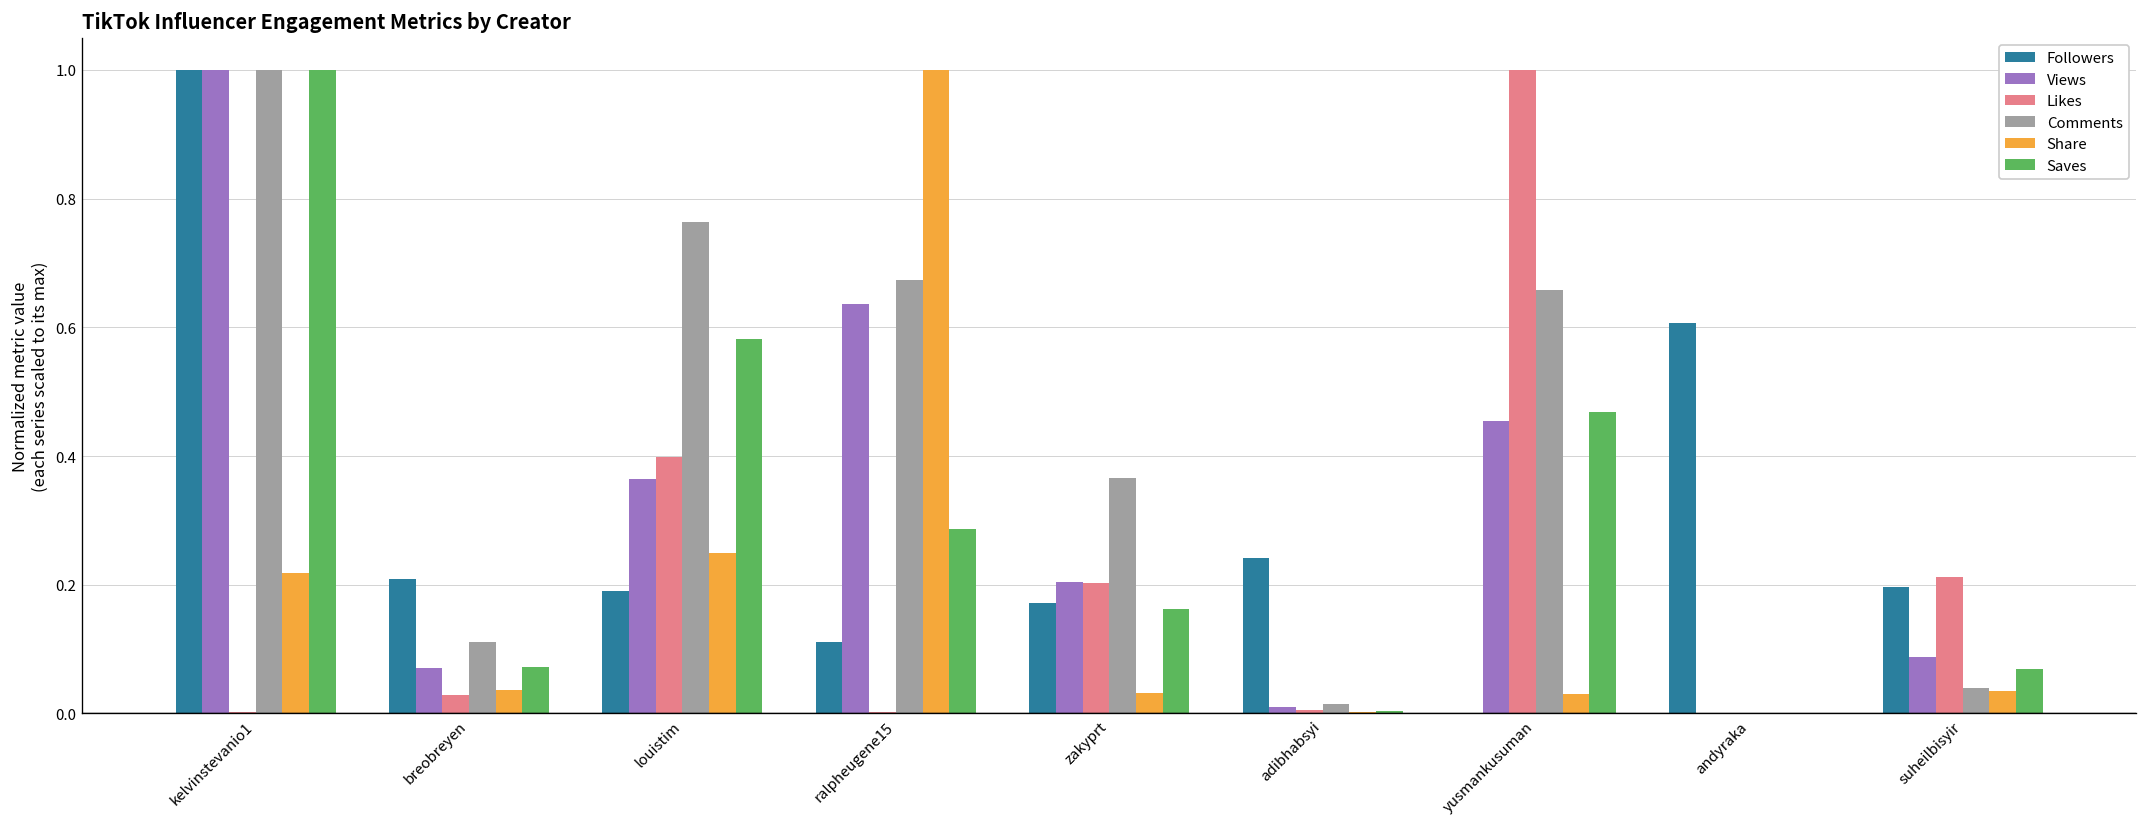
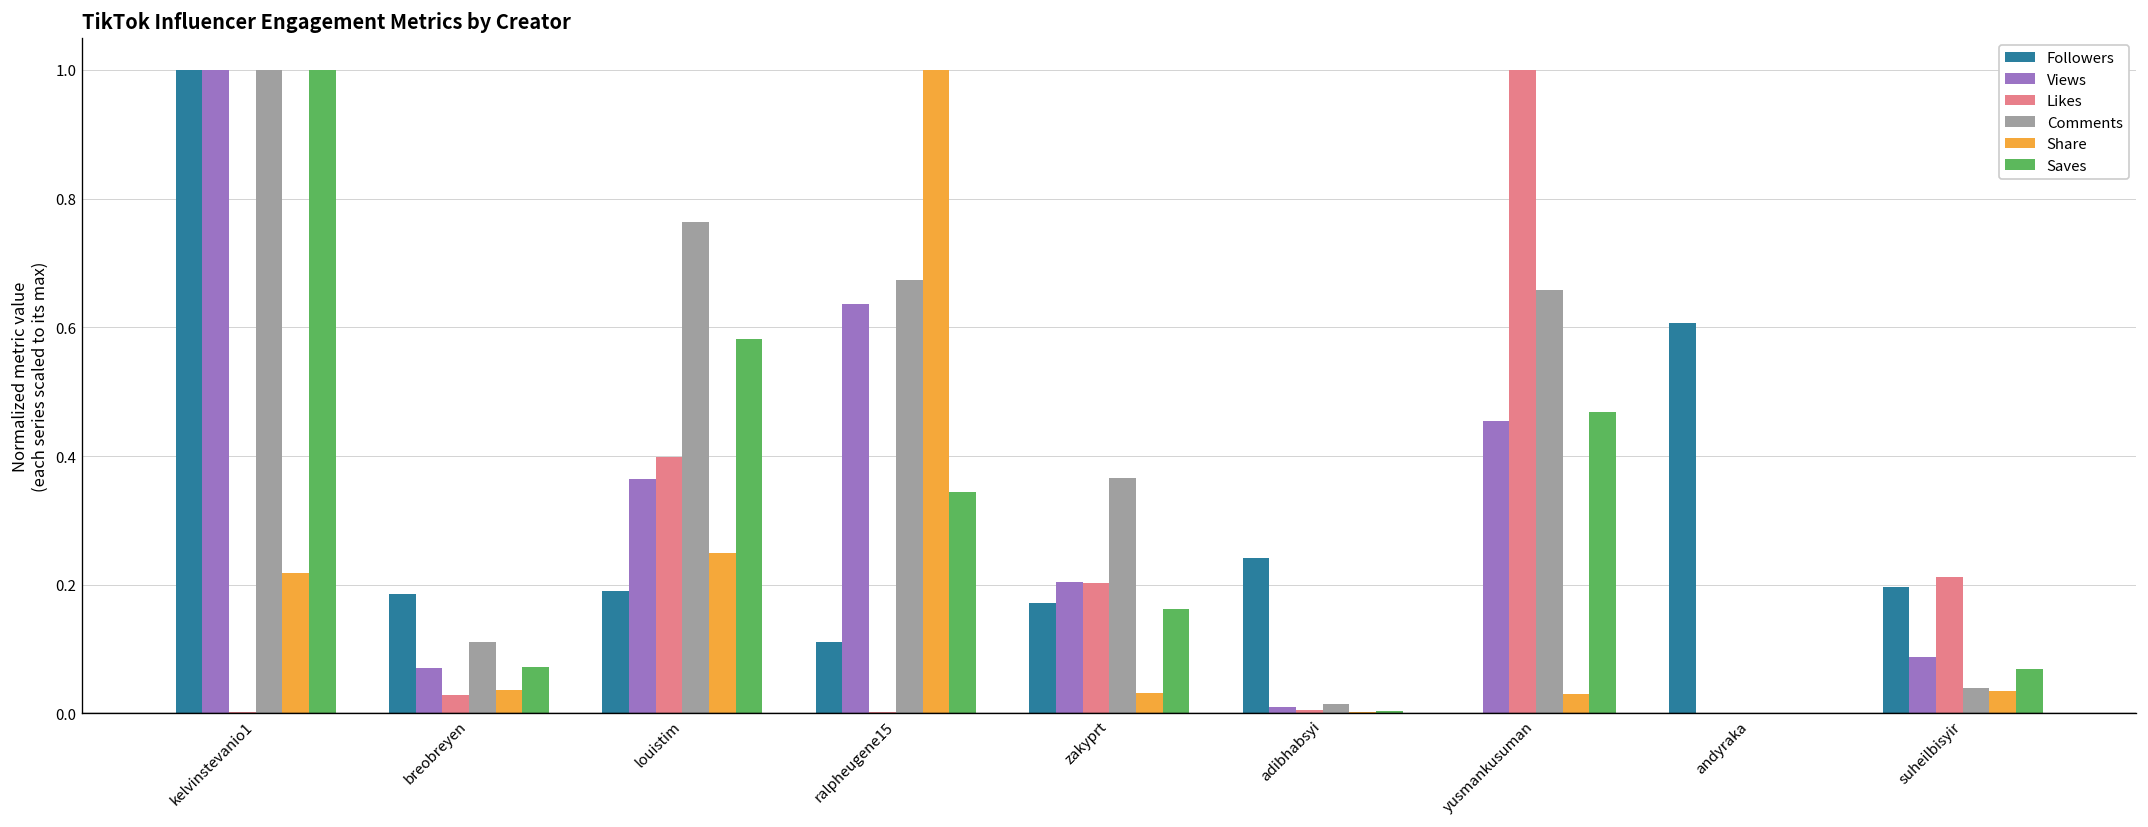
  {
    "Followers": {
      "kelvinstevanio1": 1.00,
-     "breobreyen": 0.21,
+     "breobreyen": 0.19,
      "louistim": 0.19,
      "ralpheugene15": 0.11,
      "zakyprt": 0.17,
      "adibhabsyi": 0.24,
      "andyraka": 0.61,
      "suheilbisyir": 0.20
    },
    "Likes": {
      "breobreyen": 0.03,
      "louistim": 0.40,
      "zakyprt": 0.20,
      "adibhabsyi": 0.01,
      "yusmankusuman": 1.00,
      "suheilbisyir": 0.21
    },
    "Share": {
      "kelvinstevanio1": 0.22,
      "breobreyen": 0.04,
      "louistim": 0.25,
      "ralpheugene15": 1.00,
      "zakyprt": 0.03,
      "yusmankusuman": 0.03,
      "suheilbisyir": 0.04
    },
    "Saves": {
      "kelvinstevanio1": 1.00,
      "breobreyen": 0.07,
      "louistim": 0.58,
-     "ralpheugene15": 0.29,
+     "ralpheugene15": 0.34,
      "zakyprt": 0.16,
      "yusmankusuman": 0.47,
      "suheilbisyir": 0.07
    }
  }
